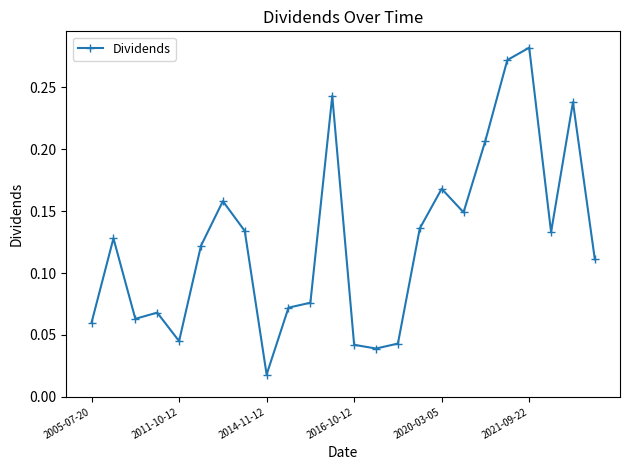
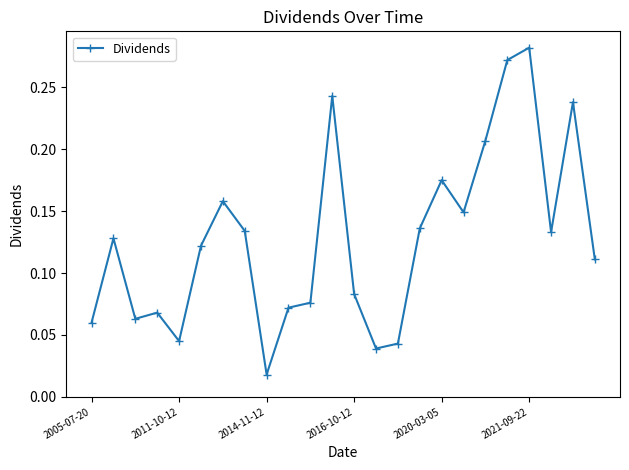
  {
    "2005-07-20": 0.060,
    "2011-10-12": 0.045,
    "2014-11-12": 0.018,
-   "2016-10-12": 0.042,
-   "2020-03-05": 0.168,
+   "2016-10-12": 0.083,
+   "2020-03-05": 0.175,
    "2021-09-22": 0.282
  }
